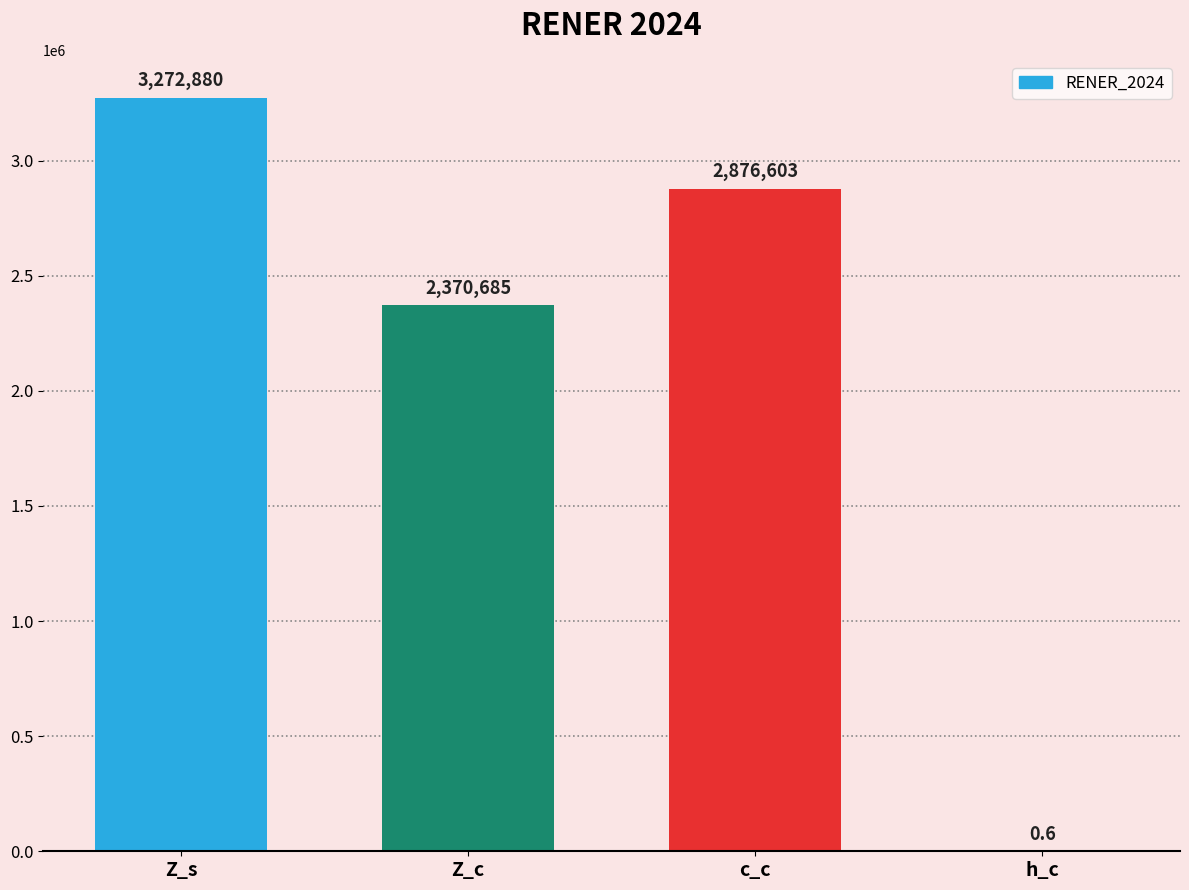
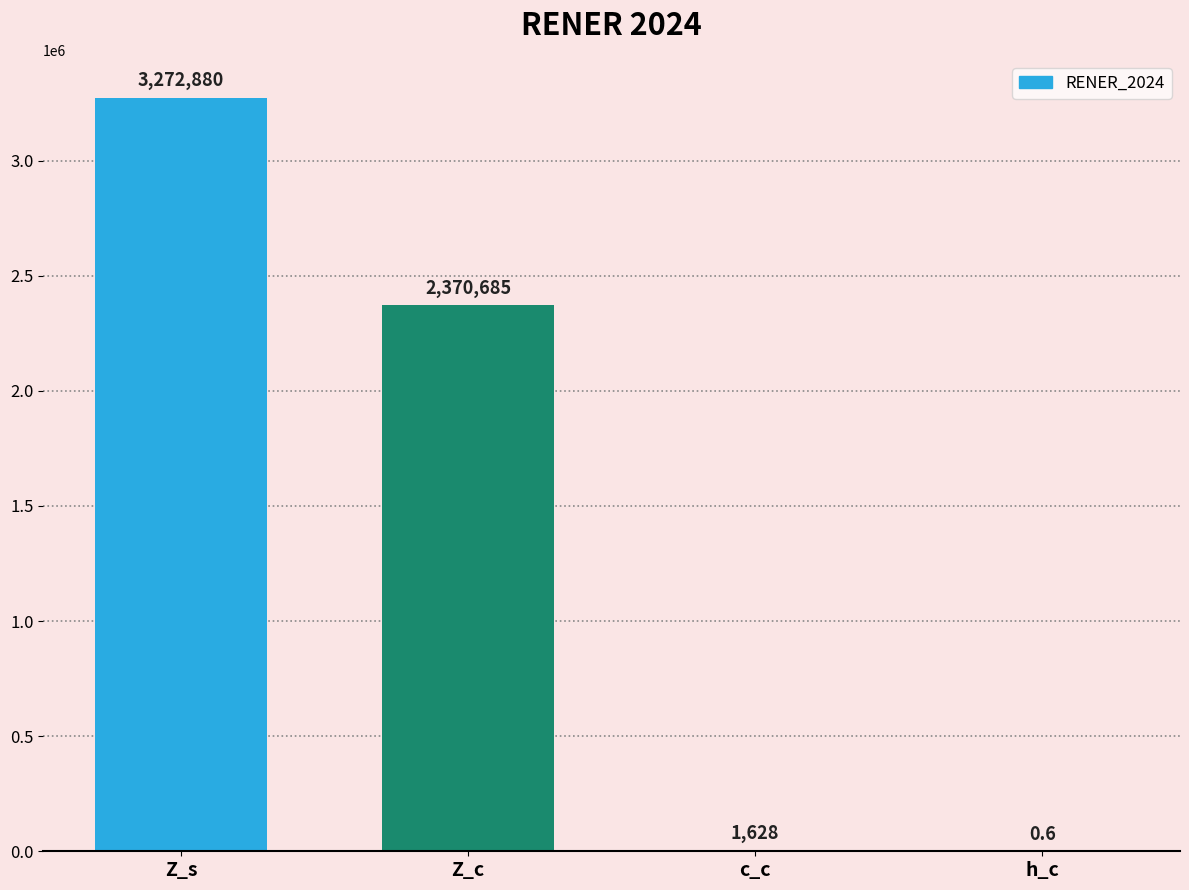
  {
    "Z_s": "3,272,880",
    "Z_c": "2,370,685",
-   "c_c": "2,876,603",
+   "c_c": "1,628",
    "h_c": "0.6"
  }
